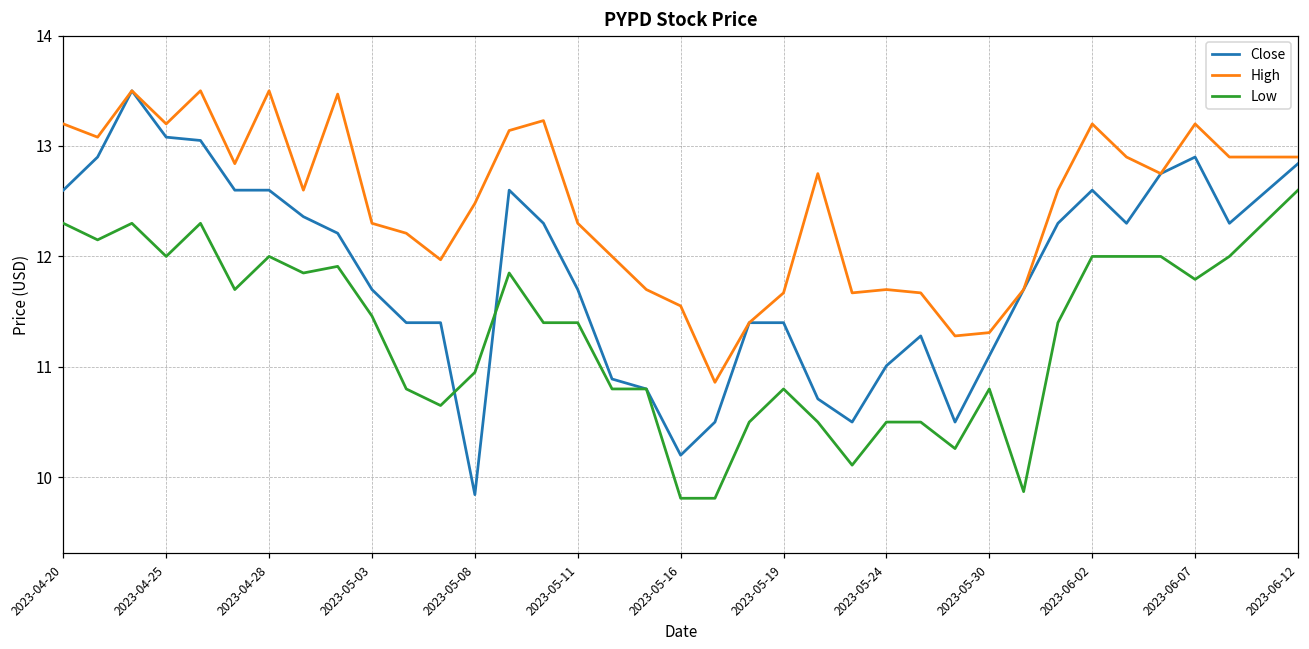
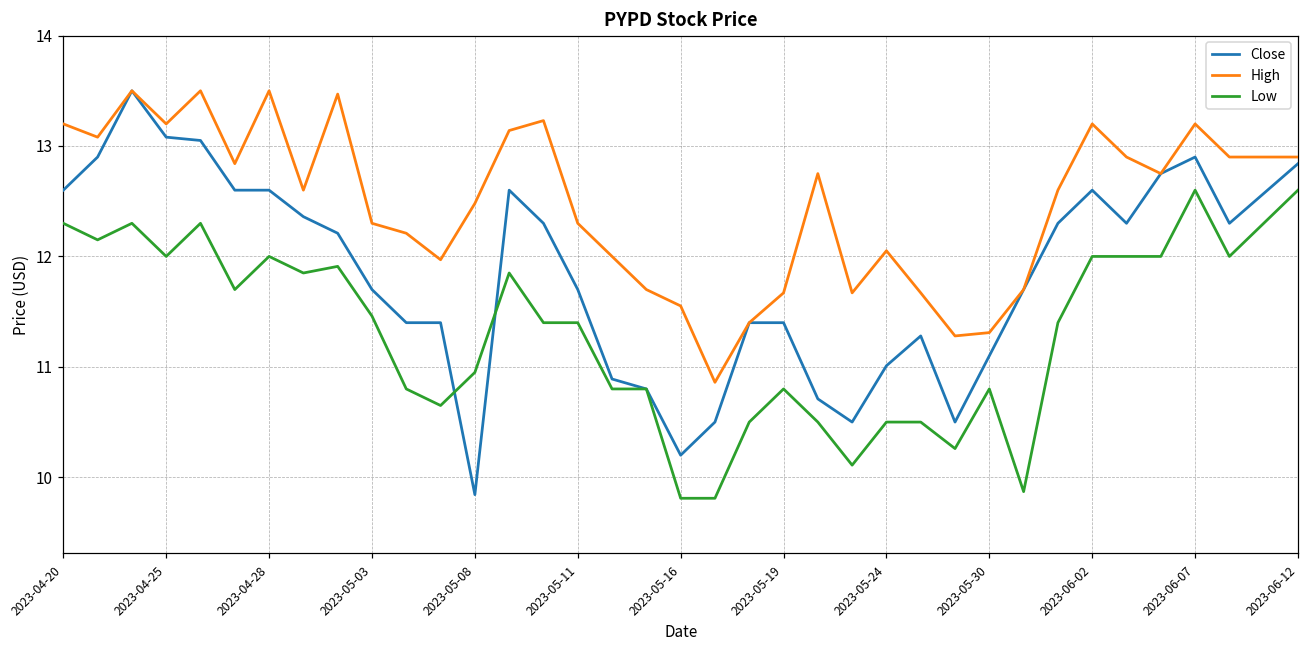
  {
    "Close": {
      "2023-04-20": 12.60,
      "2023-04-25": 13.08,
      "2023-04-28": 12.60,
      "2023-05-03": 11.70,
      "2023-05-08": 9.84,
      "2023-05-11": 11.70,
      "2023-05-16": 10.20,
      "2023-05-19": 11.40,
      "2023-05-24": 11.01,
      "2023-05-30": 11.10,
      "2023-06-02": 12.60,
      "2023-06-07": 12.90,
      "2023-06-12": 12.84
    },
    "High": {
      "2023-04-20": 13.20,
      "2023-04-25": 13.20,
      "2023-04-28": 13.50,
      "2023-05-03": 12.30,
      "2023-05-08": 12.48,
      "2023-05-11": 12.30,
      "2023-05-16": 11.55,
      "2023-05-19": 11.67,
-     "2023-05-24": 11.70,
+     "2023-05-24": 12.05,
      "2023-05-30": 11.31,
      "2023-06-02": 13.20,
      "2023-06-07": 13.20,
      "2023-06-12": 12.90
    },
    "Low": {
      "2023-04-20": 12.30,
      "2023-04-25": 12.00,
      "2023-04-28": 12.00,
      "2023-05-03": 11.46,
      "2023-05-08": 10.95,
      "2023-05-11": 11.40,
      "2023-05-16": 9.81,
      "2023-05-19": 10.80,
      "2023-05-24": 10.50,
      "2023-05-30": 10.80,
      "2023-06-02": 12.00,
-     "2023-06-07": 11.79,
+     "2023-06-07": 12.60,
      "2023-06-12": 12.60
    }
  }
